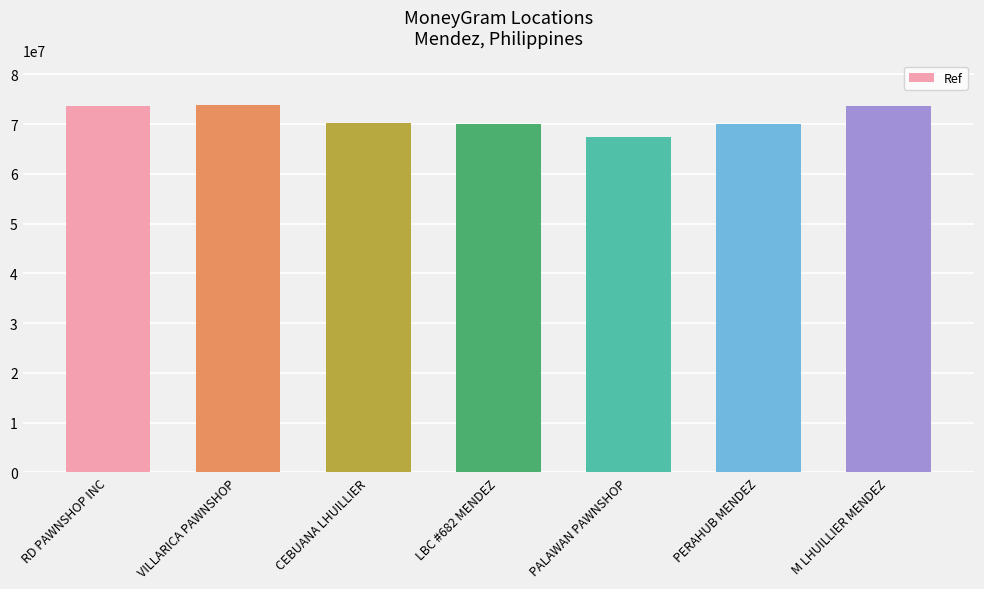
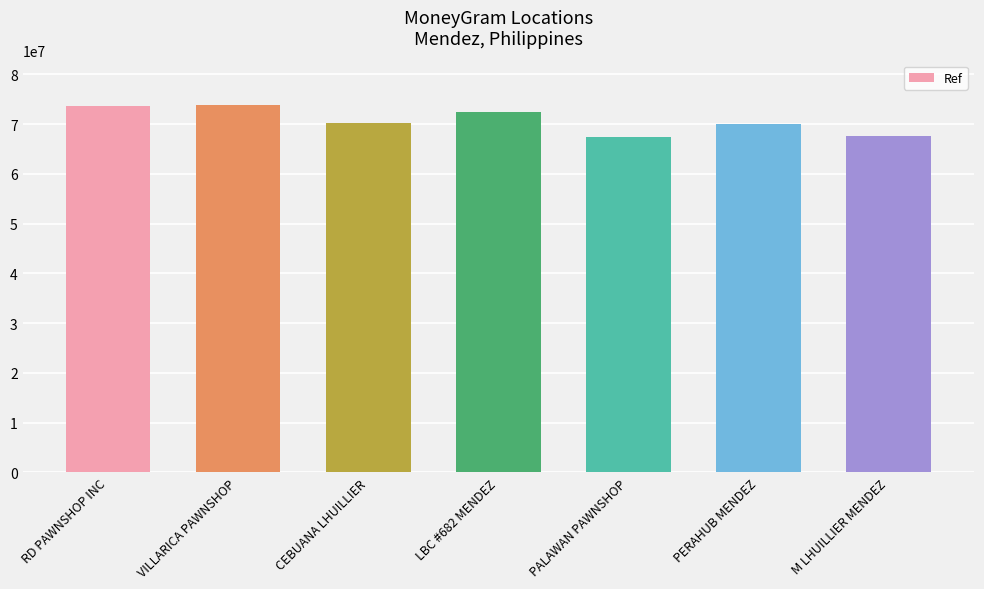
  {
    "RD PAWNSHOP INC": 74000000,
    "VILLARICA PAWNSHOP": 74000000,
    "CEBUANA LHUILLIER": 70000000,
-   "LBC #682 MENDEZ": 70000000,
+   "LBC #682 MENDEZ": 73000000,
    "PALAWAN PAWNSHOP": 67000000,
    "PERAHUB MENDEZ": 70000000,
-   "M LHUILLIER MENDEZ": 74000000
+   "M LHUILLIER MENDEZ": 68000000
  }
